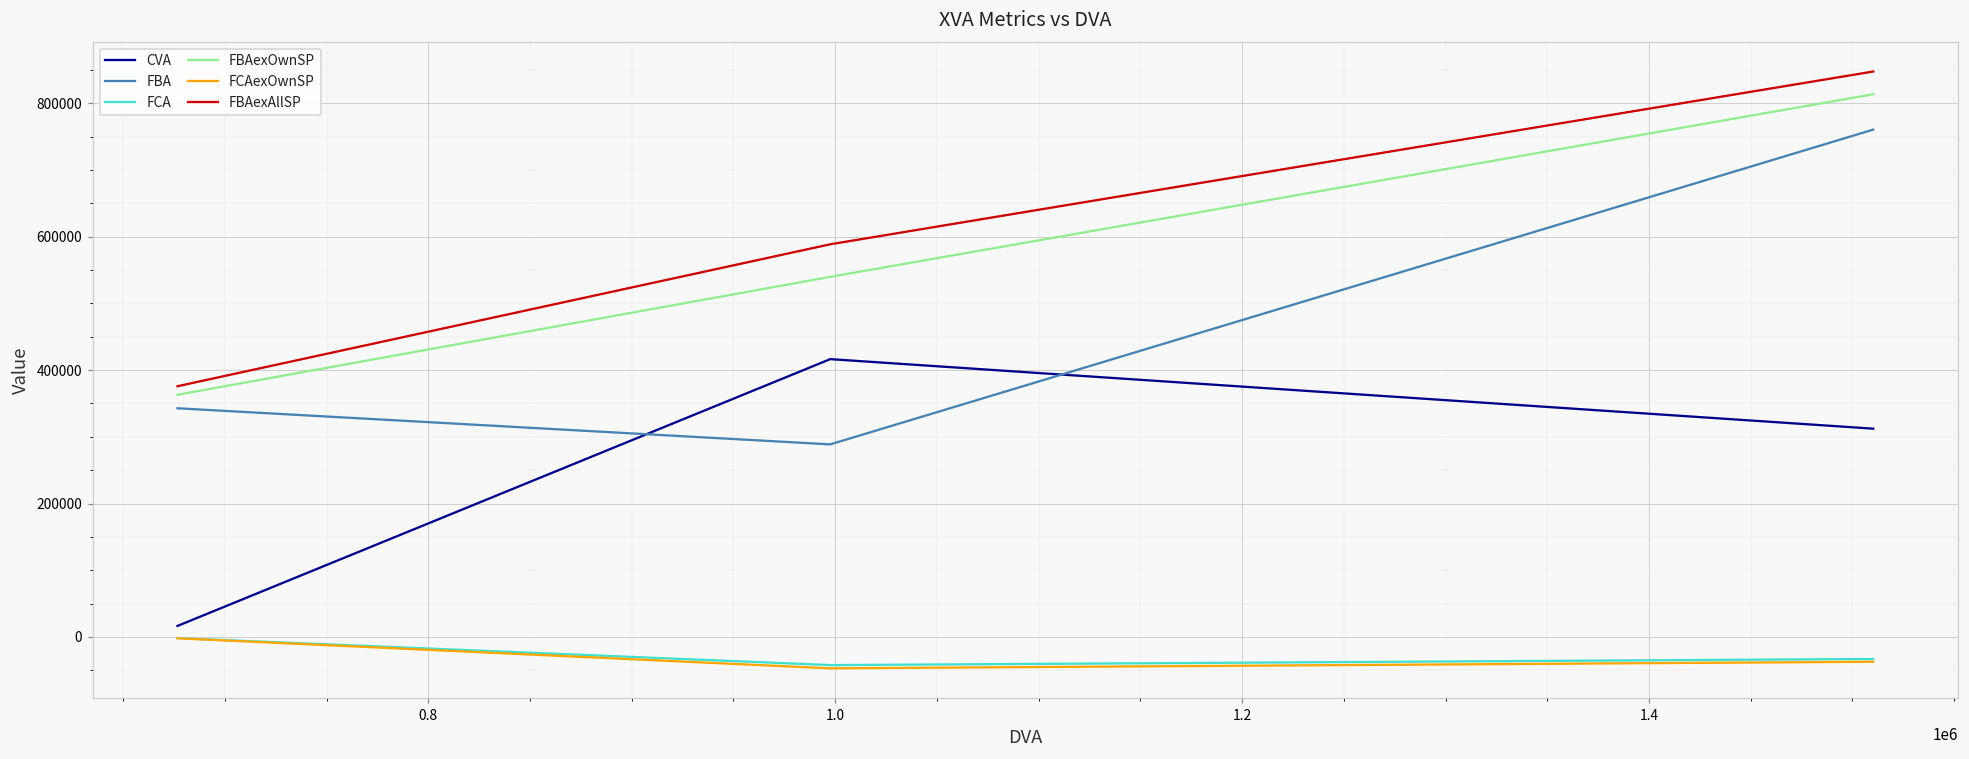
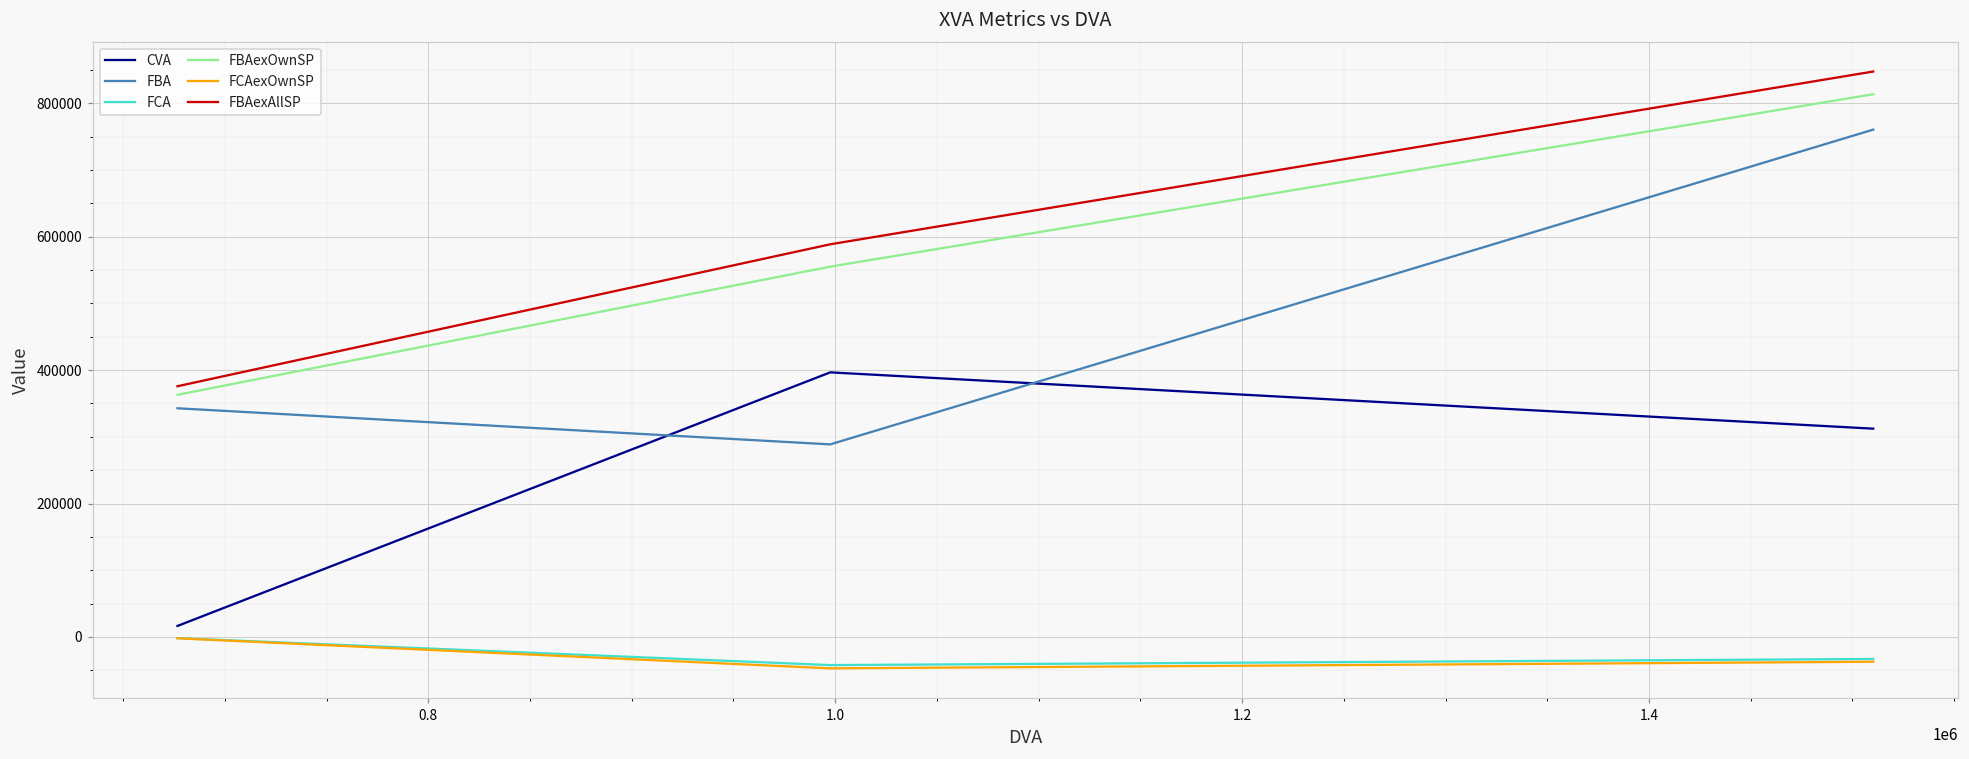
  {
    "CVA": {
-     "1.0": 420000
+     "1.0": 400000
    },
    "FBA": {
      "1.0": 290000
    },
    "FCA": {
      "1.0": -40000
    },
    "FBAexOwnSP": {
-     "1.0": 540000
+     "1.0": 550000
    },
    "FCAexOwnSP": {
      "1.0": -50000
    },
    "FBAexAllSP": {
      "1.0": 590000
    }
  }
